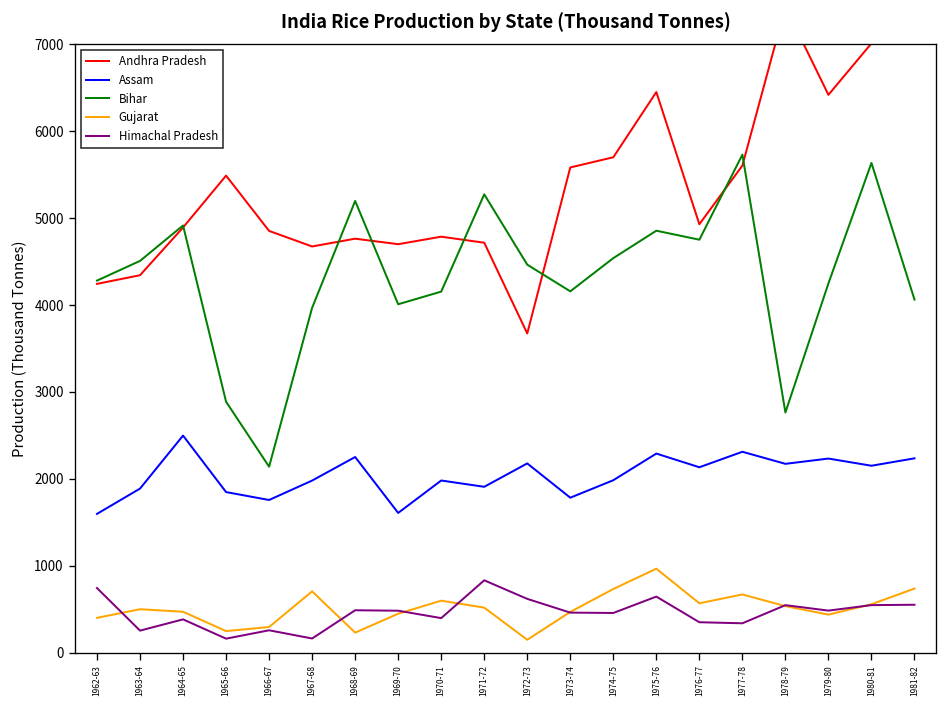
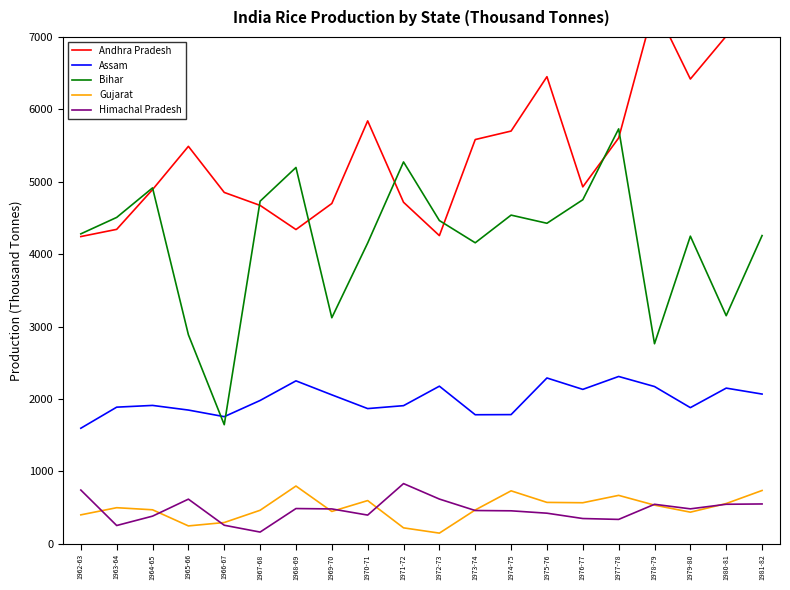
  {
    "Andhra Pradesh": {
      "1962-63": 4200,
      "1963-64": 4300,
      "1965-66": 5500,
      "1966-67": 4900,
      "1967-68": 4700,
-     "1968-69": 4800,
+     "1968-69": 4300,
      "1969-70": 4700,
-     "1970-71": 4800,
+     "1970-71": 5800,
      "1971-72": 4700,
-     "1972-73": 3700,
+     "1972-73": 4300,
      "1973-74": 5600,
      "1974-75": 5700,
      "1975-76": 6500,
      "1976-77": 4900,
      "1977-78": 5600,
      "1979-80": 6400,
      "1980-81": 7000
    },
    "Assam": {
      "1962-63": 1600,
      "1963-64": 1900,
-     "1964-65": 2500,
+     "1964-65": 1900,
      "1965-66": 1800,
      "1966-67": 1800,
      "1967-68": 2000,
      "1968-69": 2300,
-     "1969-70": 1600,
-     "1970-71": 2000,
+     "1969-70": 2100,
+     "1970-71": 1900,
      "1971-72": 1900,
      "1972-73": 2200,
      "1973-74": 1800,
-     "1974-75": 2000,
+     "1974-75": 1800,
      "1975-76": 2300,
      "1976-77": 2100,
      "1977-78": 2300,
      "1978-79": 2200,
-     "1979-80": 2200,
+     "1979-80": 1900,
      "1980-81": 2200,
-     "1981-82": 2200
+     "1981-82": 2100
    },
    "Bihar": {
      "1962-63": 4300,
      "1963-64": 4500,
      "1965-66": 2900,
-     "1966-67": 2100,
-     "1967-68": 4000,
+     "1966-67": 1600,
+     "1967-68": 4700,
      "1968-69": 5200,
-     "1969-70": 4000,
+     "1969-70": 3100,
      "1970-71": 4200,
      "1971-72": 5300,
      "1972-73": 4500,
      "1973-74": 4200,
      "1974-75": 4500,
-     "1975-76": 4900,
+     "1975-76": 4400,
      "1976-77": 4800,
      "1977-78": 5700,
      "1978-79": 2800,
      "1979-80": 4200,
-     "1980-81": 5600,
-     "1981-82": 4100
+     "1980-81": 3200,
+     "1981-82": 4300
    },
    "Gujarat": {
      "1962-63": 400,
      "1963-64": 500,
      "1964-65": 500,
      "1965-66": 200,
      "1966-67": 300,
-     "1967-68": 700,
-     "1968-69": 200,
+     "1967-68": 500,
+     "1968-69": 800,
      "1970-71": 600,
-     "1971-72": 500,
+     "1971-72": 200,
      "1972-73": 100,
      "1974-75": 700,
-     "1975-76": 1000,
+     "1975-76": 600,
      "1976-77": 600,
      "1977-78": 700,
      "1979-80": 400,
      "1981-82": 700
    },
    "Himachal Pradesh": {
      "1962-63": 700,
      "1963-64": 300,
      "1964-65": 400,
-     "1965-66": 200,
+     "1965-66": 600,
      "1966-67": 300,
      "1967-68": 200,
      "1968-69": 500,
      "1970-71": 400,
      "1971-72": 800,
      "1972-73": 600,
      "1974-75": 500,
-     "1975-76": 600,
+     "1975-76": 400,
      "1976-77": 300,
      "1977-78": 300,
      "1979-80": 500,
      "1981-82": 600
    }
  }
